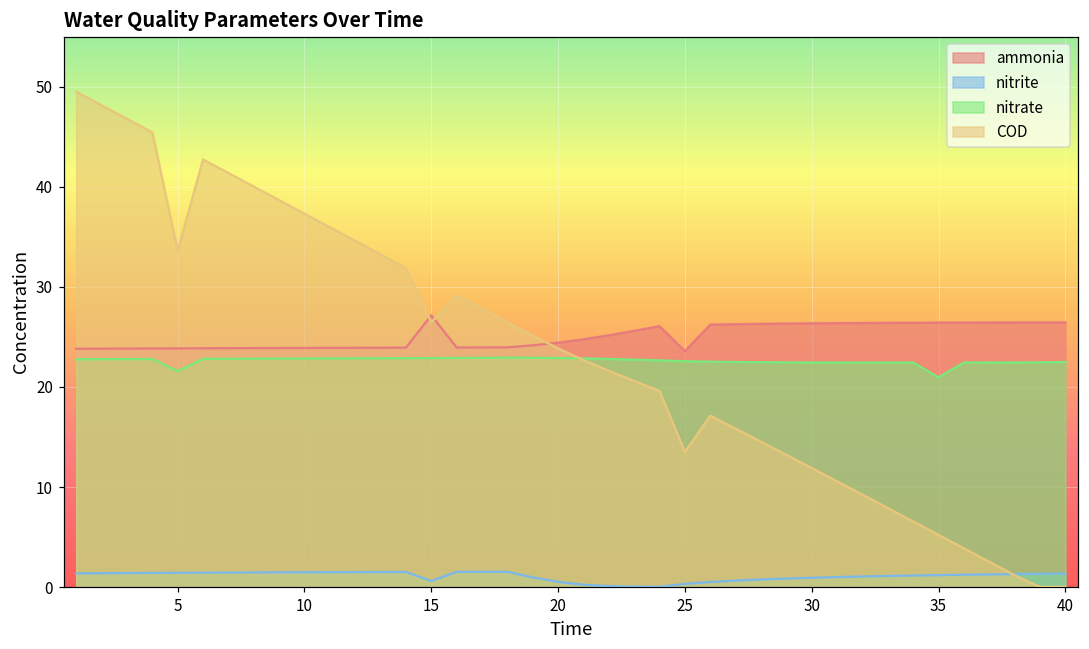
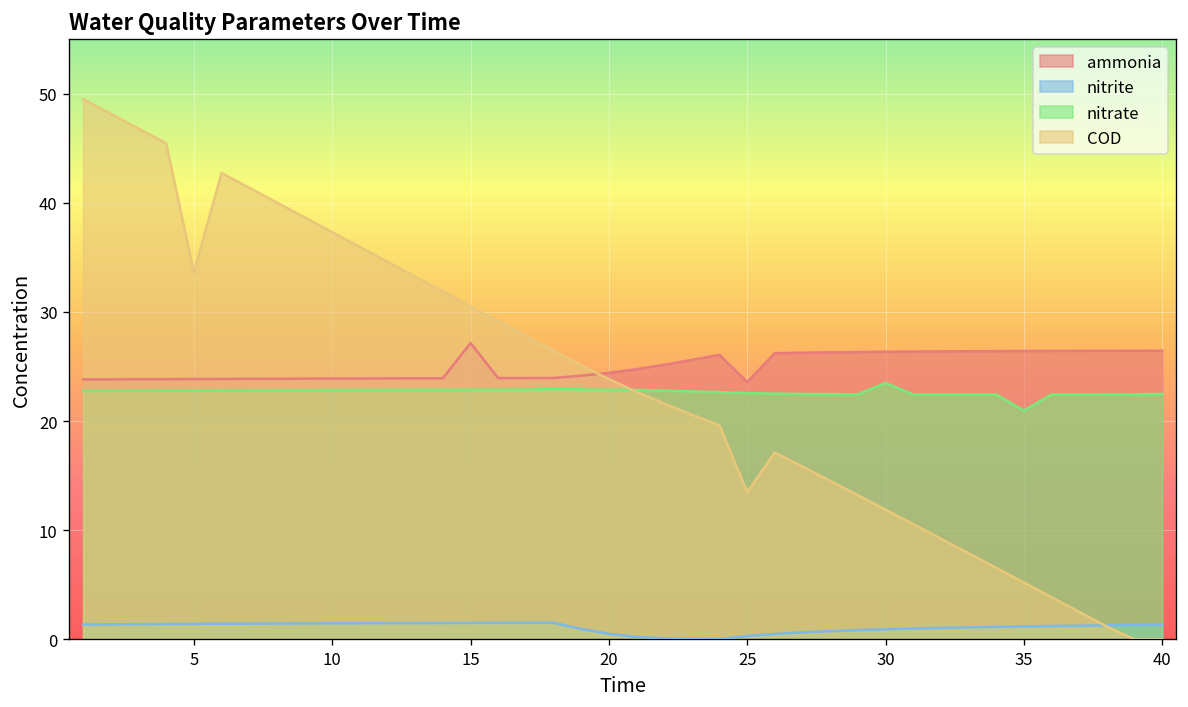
  {
    "ammonia": {
      "5": 24,
      "10": 24,
      "15": 27,
      "20": 24,
      "25": 24,
      "30": 26,
      "35": 26,
      "40": 26
    },
    "nitrite": {
      "5": 1,
      "10": 1,
-     "15": 1,
+     "15": 2,
      "20": 1,
      "25": 0,
      "30": 1,
      "35": 1,
      "40": 1
    },
    "nitrate": {
-     "5": 22,
+     "5": 23,
      "10": 23,
      "15": 23,
      "20": 23,
      "25": 23,
-     "30": 22,
+     "30": 23,
      "35": 21,
      "40": 22
    },
    "COD": {
      "5": 34,
      "10": 37,
-     "15": 26,
+     "15": 31,
      "20": 24,
      "25": 13,
      "30": 12,
      "35": 5,
      "40": 0
    }
  }
